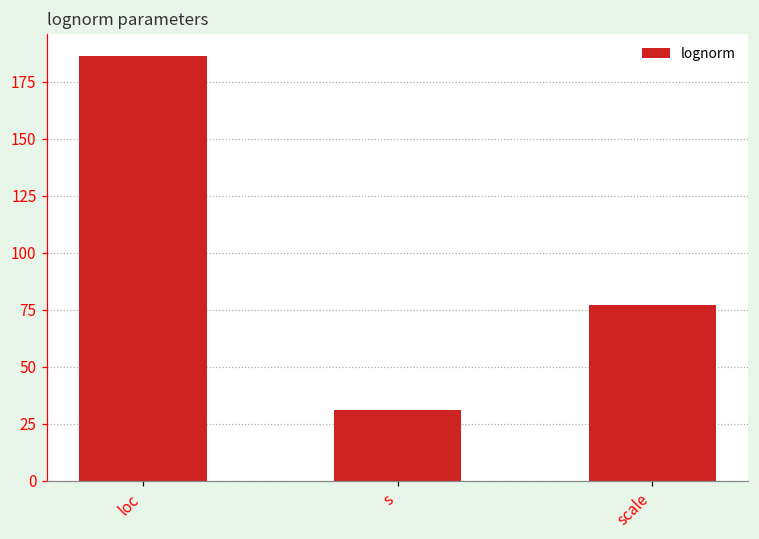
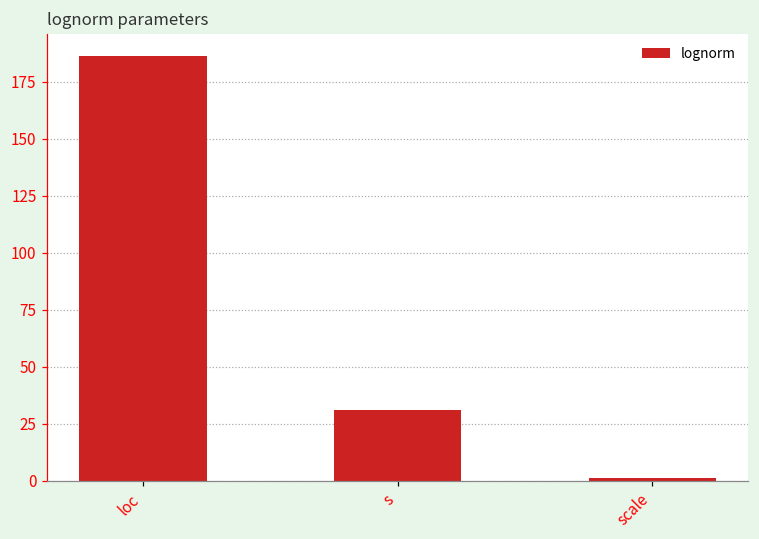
  {
    "loc": 186,
    "s": 31,
-   "scale": 77
+   "scale": 1
  }
